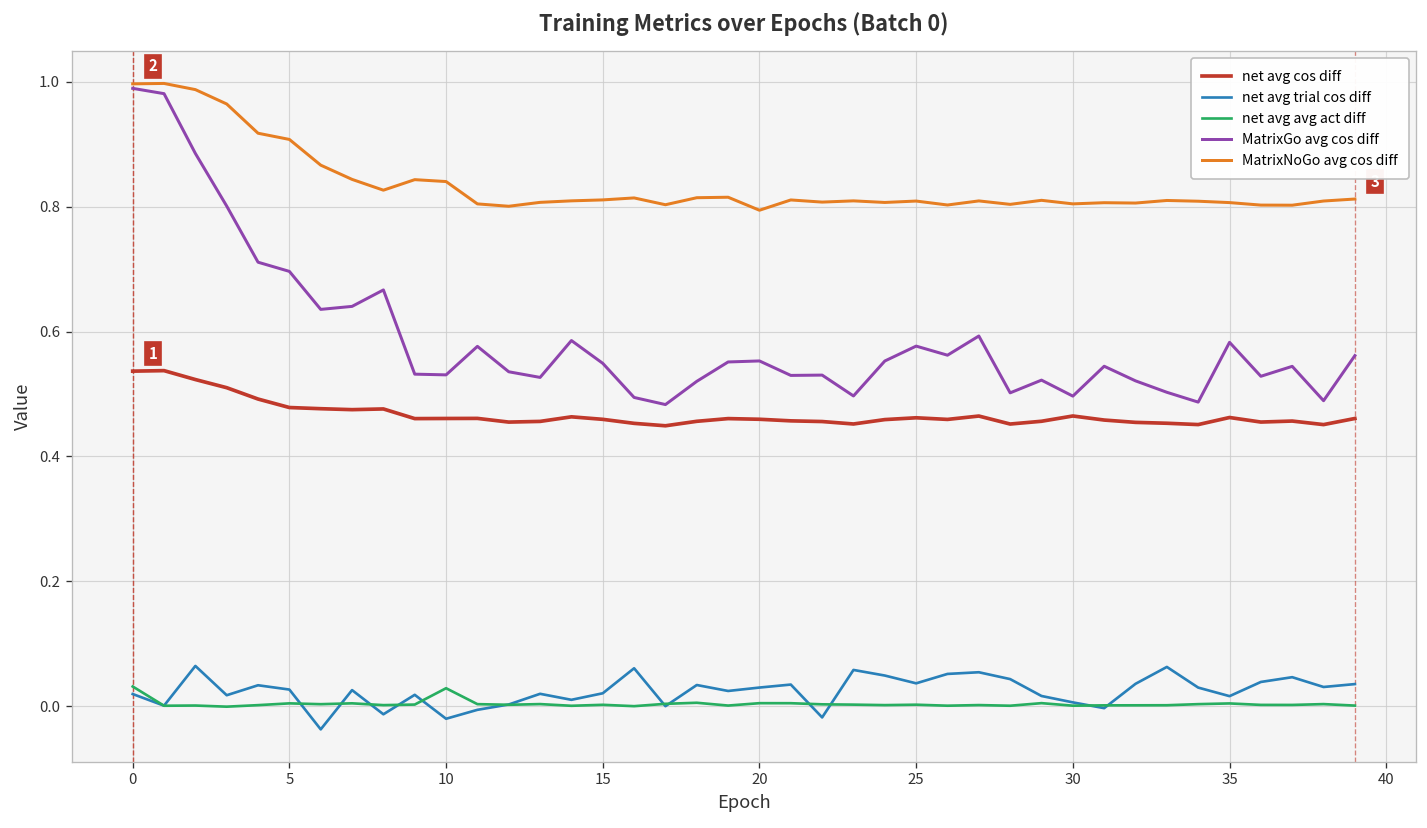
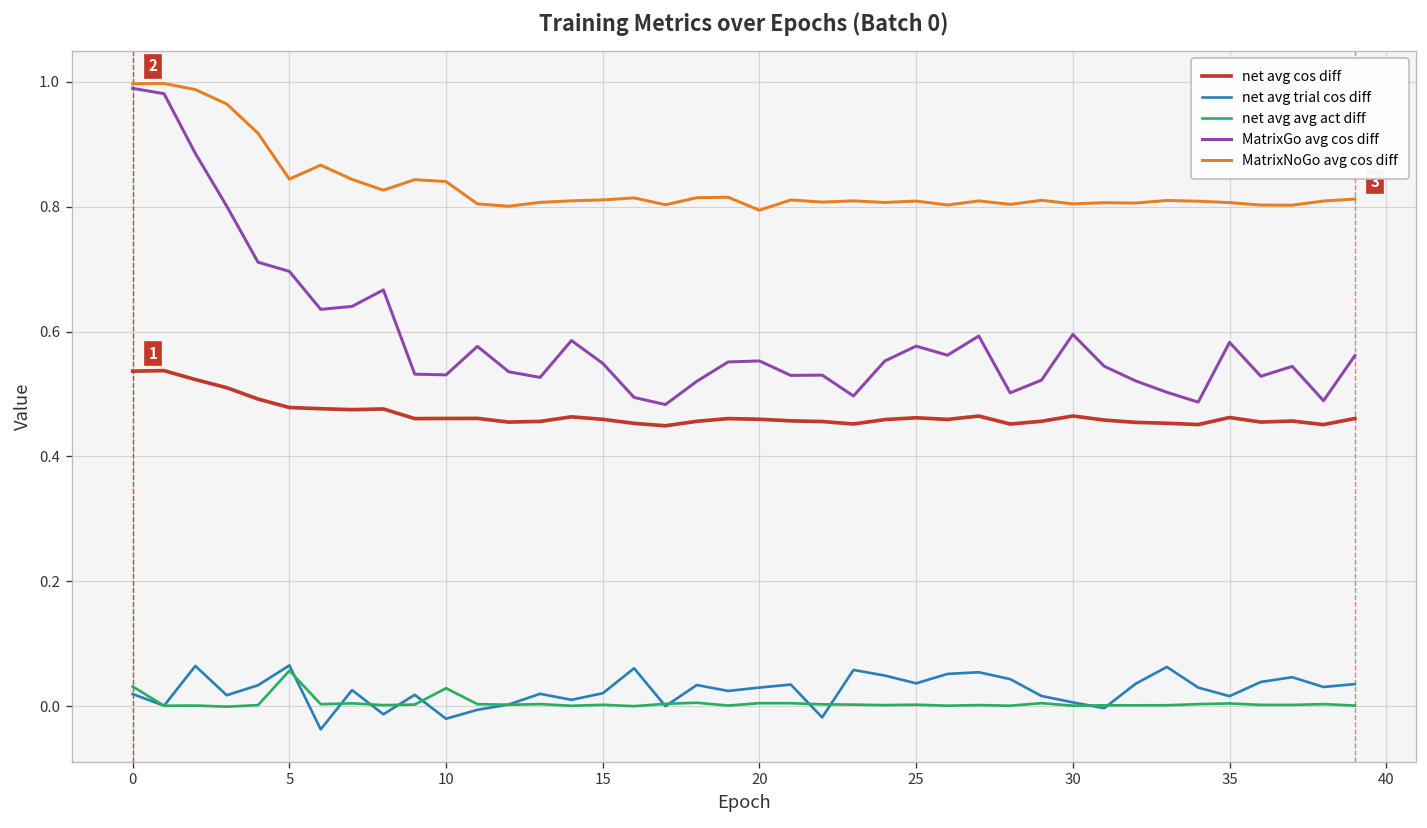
  {
    "net avg cos diff": {
      "5": 0.48,
      "10": 0.46,
      "15": 0.46,
      "20": 0.46,
      "25": 0.46,
      "30": 0.46,
      "35": 0.46
    },
    "net avg trial cos diff": {
      "0": 0.02,
-     "5": 0.03,
+     "5": 0.07,
      "10": -0.02,
      "15": 0.02,
      "20": 0.03,
      "25": 0.04,
      "30": 0.01,
      "35": 0.02
    },
    "net avg avg act diff": {
      "0": 0.03,
-     "5": 0.00,
+     "5": 0.06,
      "10": 0.03,
      "15": 0.00,
      "20": 0.01,
      "25": 0.00,
      "30": 0.00,
      "35": 0.00
    },
    "MatrixGo avg cos diff": {
      "0": 0.99,
      "5": 0.70,
      "10": 0.53,
      "15": 0.55,
      "20": 0.55,
      "25": 0.58,
-     "30": 0.50,
+     "30": 0.60,
      "35": 0.58
    },
    "MatrixNoGo avg cos diff": {
      "0": 1.00,
-     "5": 0.91,
+     "5": 0.84,
      "10": 0.84,
      "15": 0.81,
      "20": 0.79,
      "25": 0.81,
      "30": 0.80,
      "35": 0.81
    }
  }
